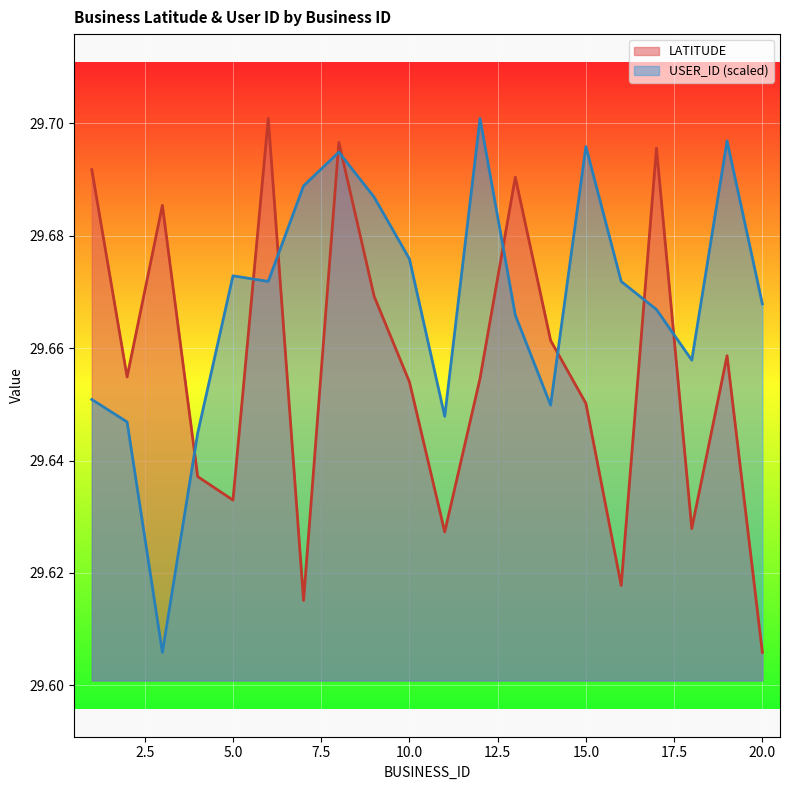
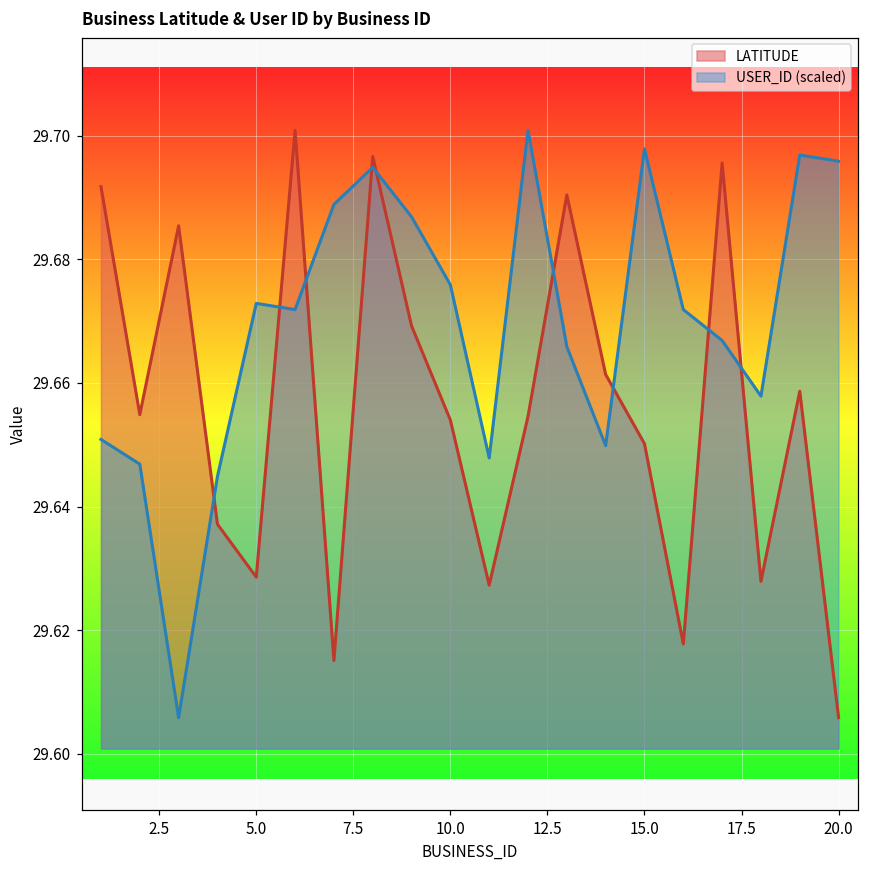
  {
    "LATITUDE": {
-     "5.0": 29.633,
+     "5.0": 29.629,
      "10.0": 29.654,
      "15.0": 29.650,
      "20.0": 29.606
    },
    "USER_ID (scaled)": {
      "5.0": 29.673,
      "10.0": 29.676,
-     "15.0": 29.696,
-     "20.0": 29.668
+     "15.0": 29.698,
+     "20.0": 29.696
    }
  }
